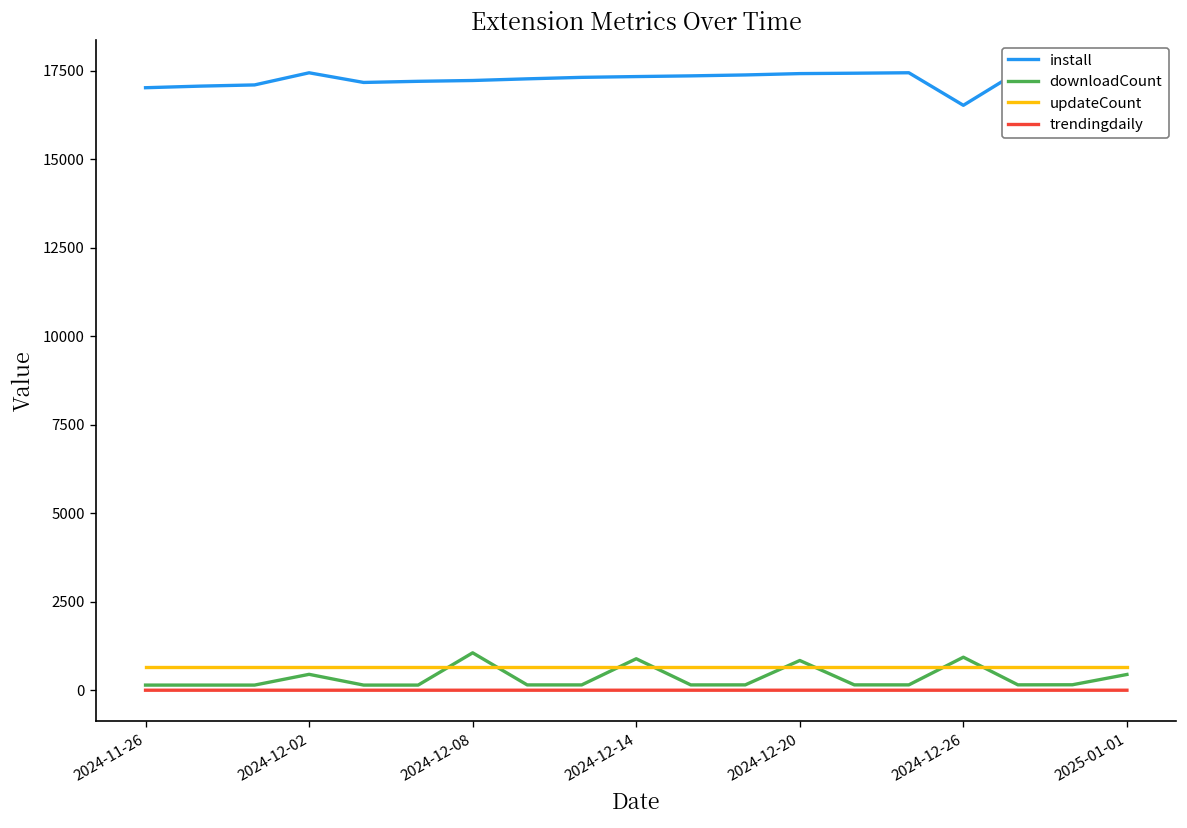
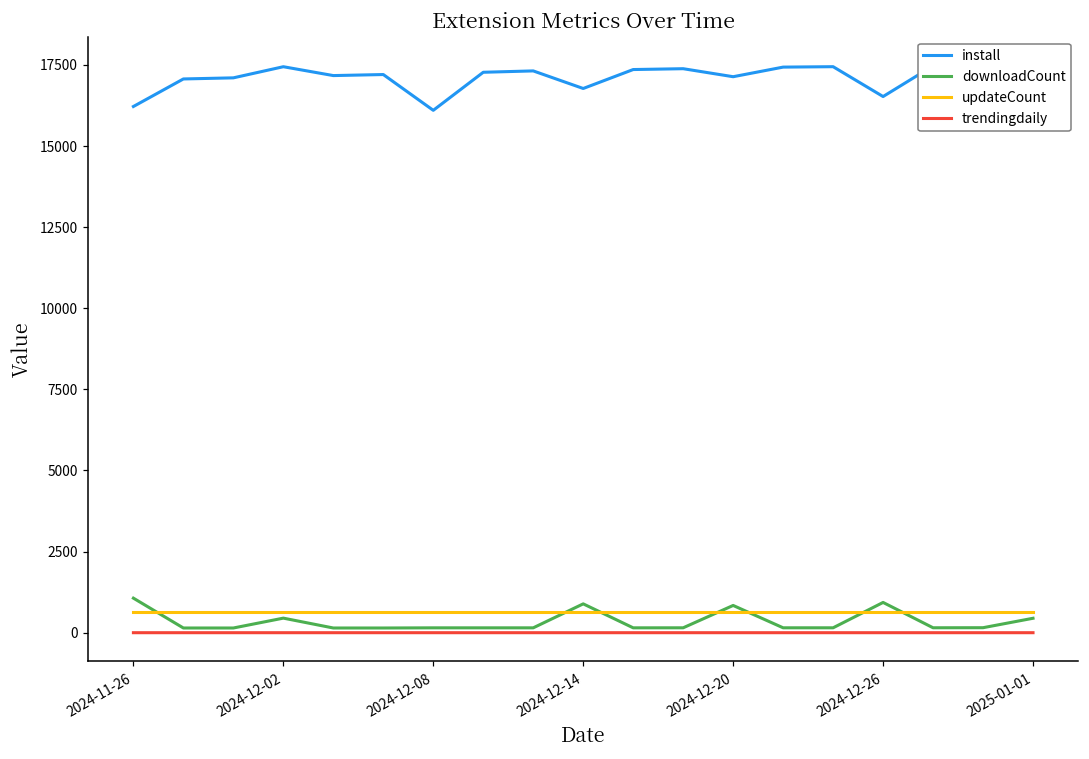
  {
    "install": {
-     "2024-11-26": 17000,
+     "2024-11-26": 16200,
      "2024-12-02": 17400,
-     "2024-12-08": 17200,
-     "2024-12-14": 17300,
-     "2024-12-20": 17400,
+     "2024-12-08": 16100,
+     "2024-12-14": 16800,
+     "2024-12-20": 17100,
      "2024-12-26": 16500
    },
    "downloadCount": {
-     "2024-11-26": 100,
+     "2024-11-26": 1100,
      "2024-12-02": 400,
-     "2024-12-08": 1100,
+     "2024-12-08": 200,
      "2024-12-14": 900,
      "2024-12-20": 800,
      "2024-12-26": 900,
      "2025-01-01": 400
    },
    "updateCount": {
      "2024-11-26": 600,
      "2024-12-02": 600,
      "2024-12-08": 600,
      "2024-12-14": 600,
      "2024-12-20": 600,
      "2024-12-26": 600,
      "2025-01-01": 600
    },
    "trendingdaily": {
      "2024-11-26": 0,
      "2024-12-02": 0,
      "2024-12-08": 0,
      "2024-12-14": 0,
      "2024-12-20": 0,
      "2024-12-26": 0,
      "2025-01-01": 0
    }
  }
